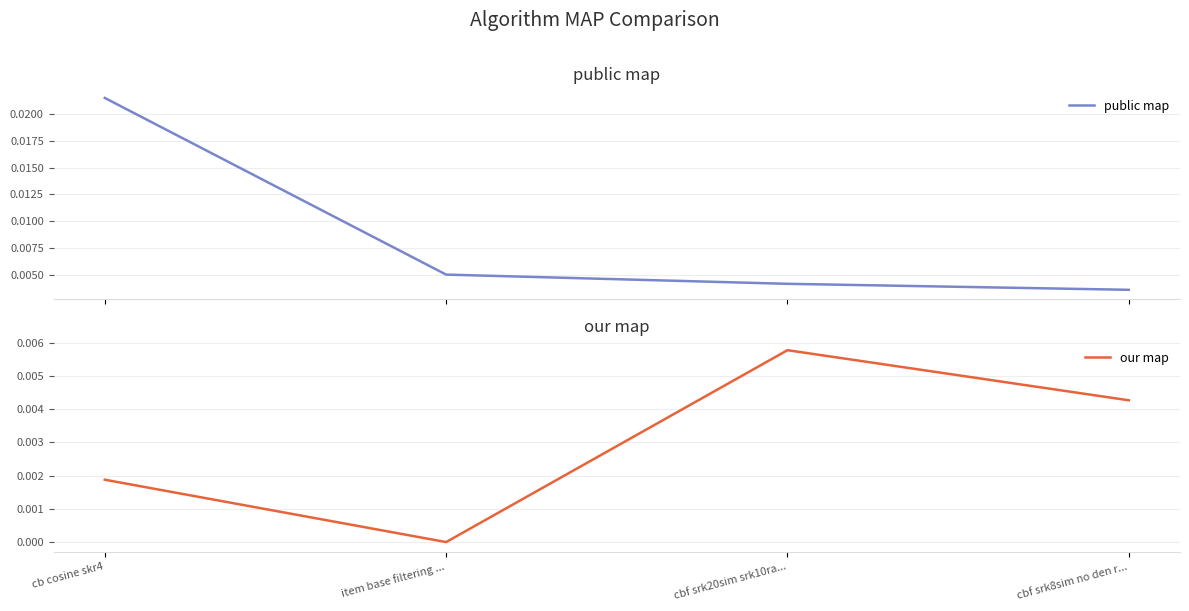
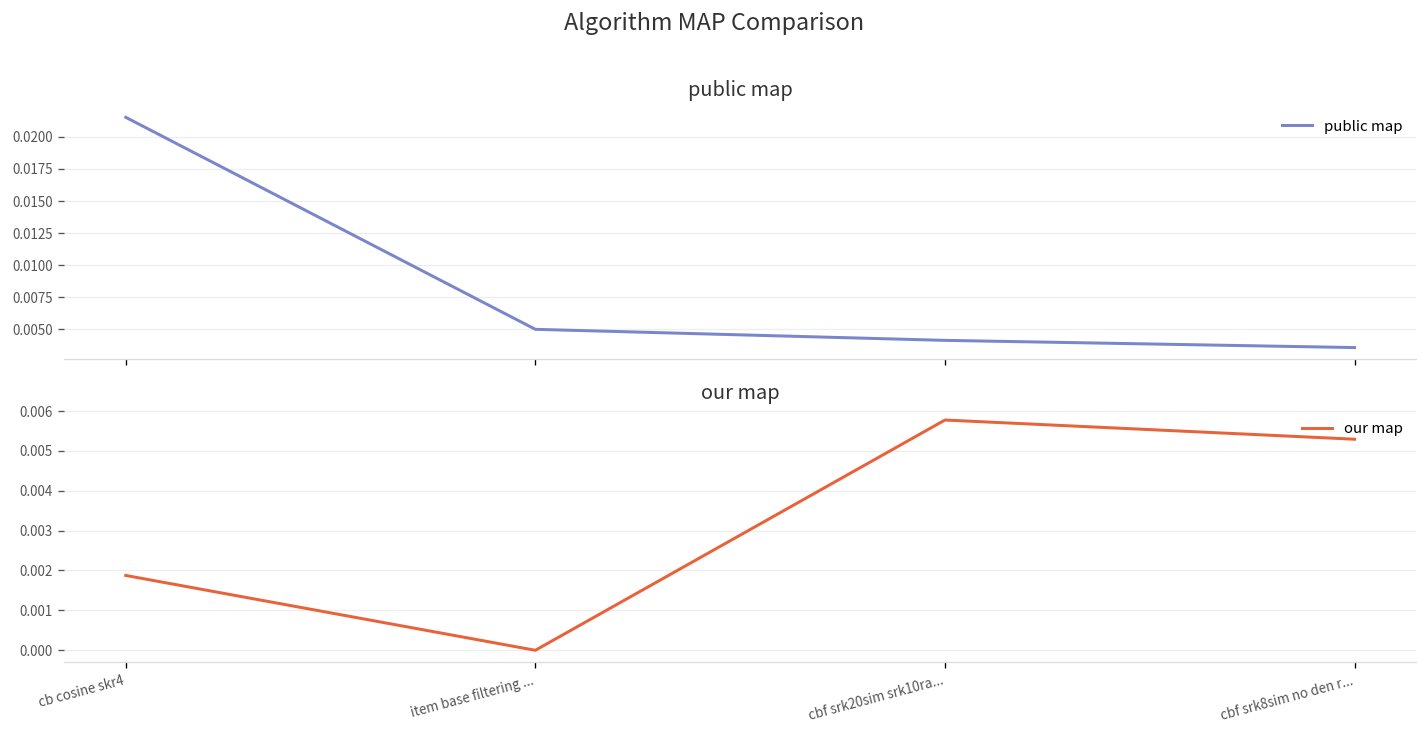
  {
    "our map": {
      "cb cosine skr4": 0.0019,
      "item base filtering ...": 0.0000,
      "cbf srk20sim srk10ra...": 0.0058,
-     "cbf srk8sim no den r...": 0.0043
+     "cbf srk8sim no den r...": 0.0053
    }
  }
